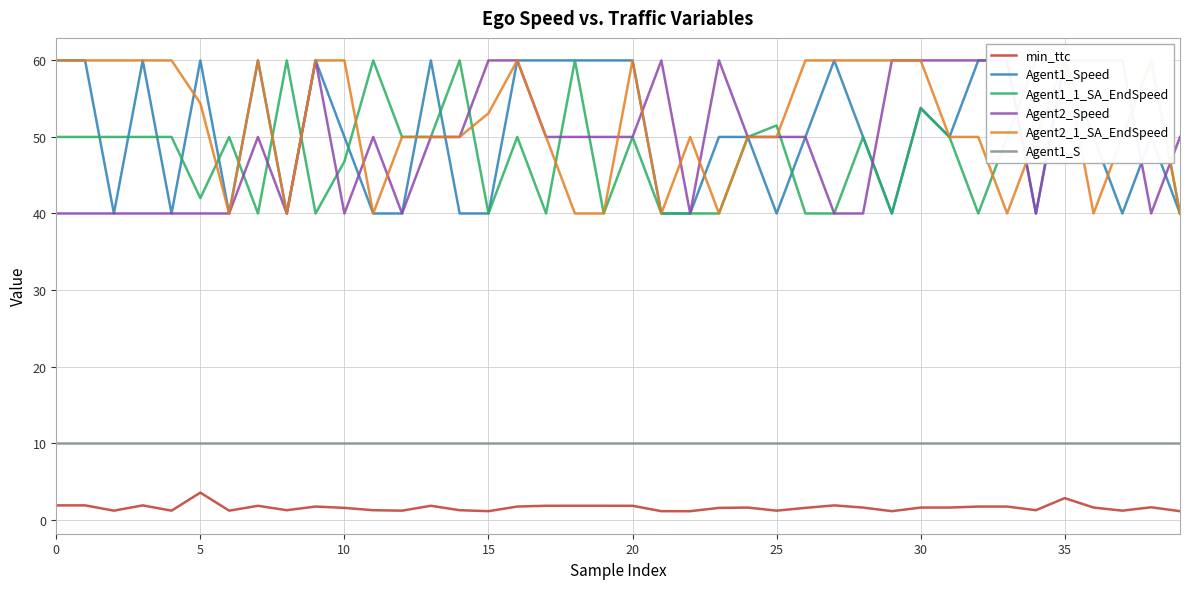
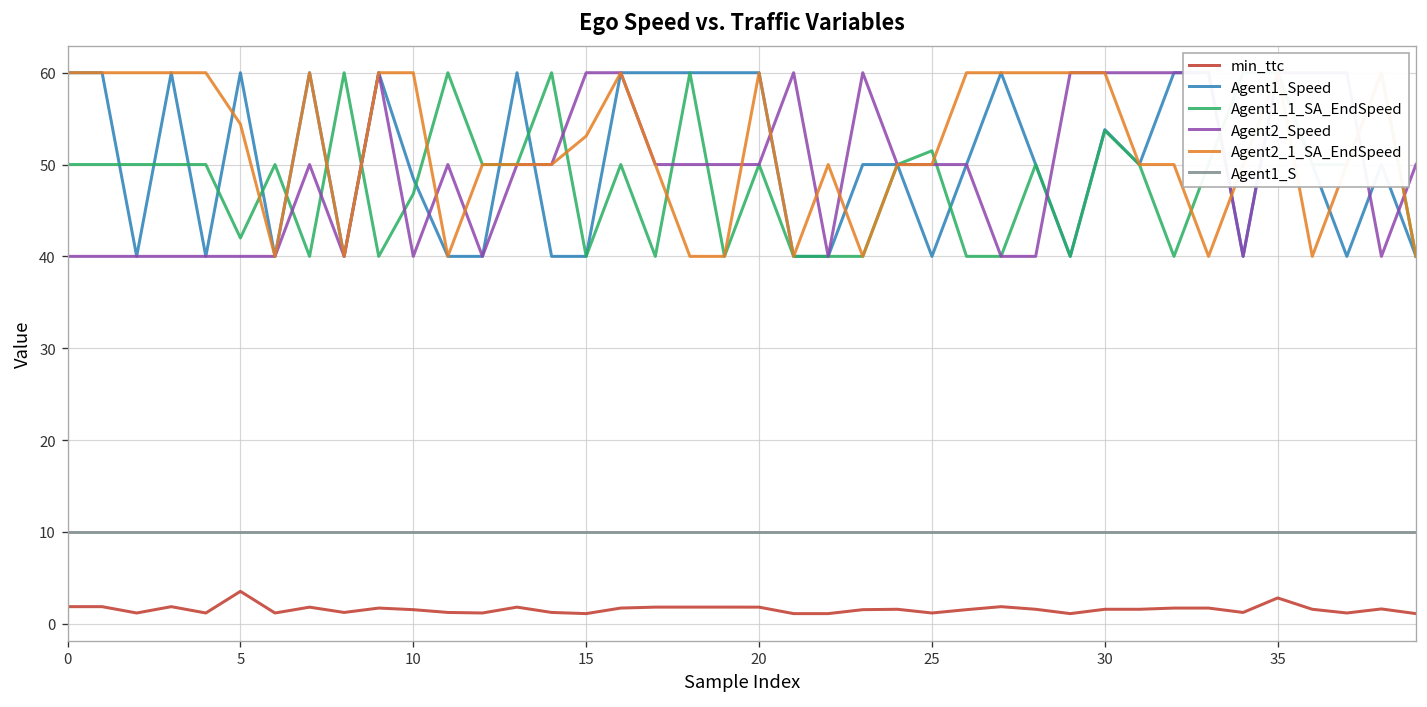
  {
    "min_ttc": {
      "0": 2,
      "5": 4,
      "10": 2,
      "15": 1,
      "20": 2,
      "25": 1,
      "30": 2,
      "35": 3
    },
    "Agent1_Speed": {
      "5": 60,
-     "10": 50,
+     "10": 49,
      "25": 40
    },
    "Agent1_1_SA_EndSpeed": {
      "0": 50,
      "5": 42,
      "10": 47,
      "25": 52
    },
    "Agent2_Speed": {
      "0": 40,
      "5": 40,
      "10": 40,
      "15": 60
    },
    "Agent2_1_SA_EndSpeed": {
      "5": 54,
      "10": 60,
      "15": 53
    },
    "Agent1_S": {
      "0": 10,
      "5": 10,
      "10": 10,
      "15": 10,
      "20": 10,
      "25": 10,
      "30": 10,
      "35": 10
    }
  }
